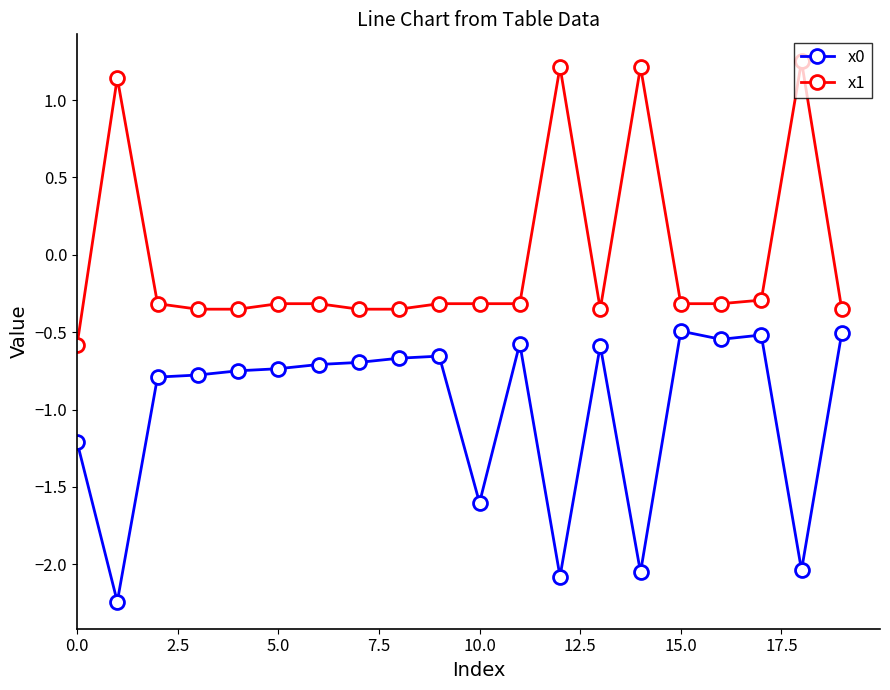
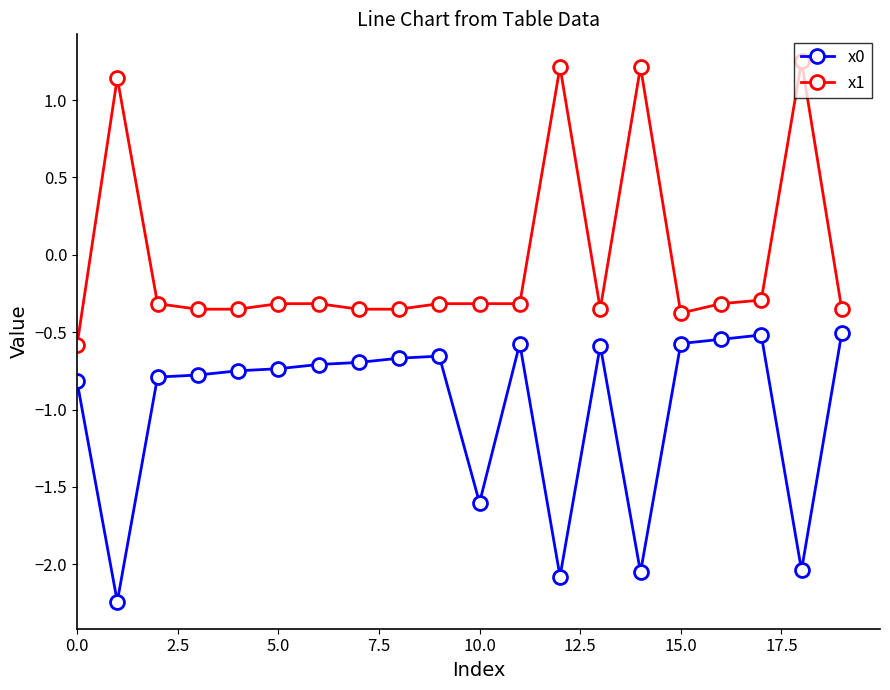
  {
    "x0": {
-     "0.0": -1.21,
+     "0.0": -0.82,
      "5.0": -0.74,
      "10.0": -1.60,
-     "15.0": -0.49
+     "15.0": -0.57
    },
    "x1": {
      "0.0": -0.58,
      "5.0": -0.32,
      "10.0": -0.32,
-     "15.0": -0.32
+     "15.0": -0.38
    }
  }
